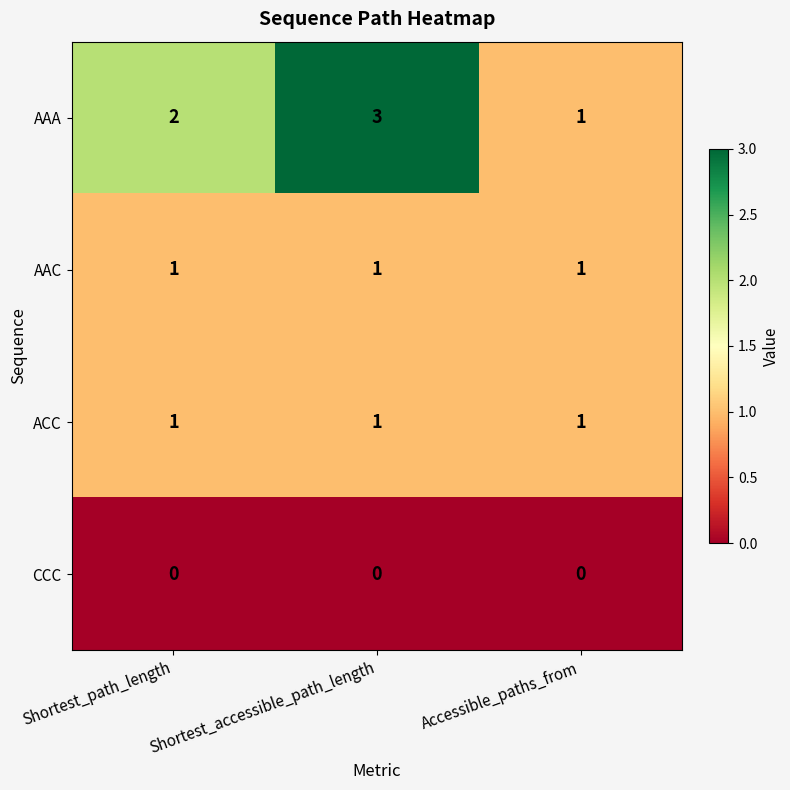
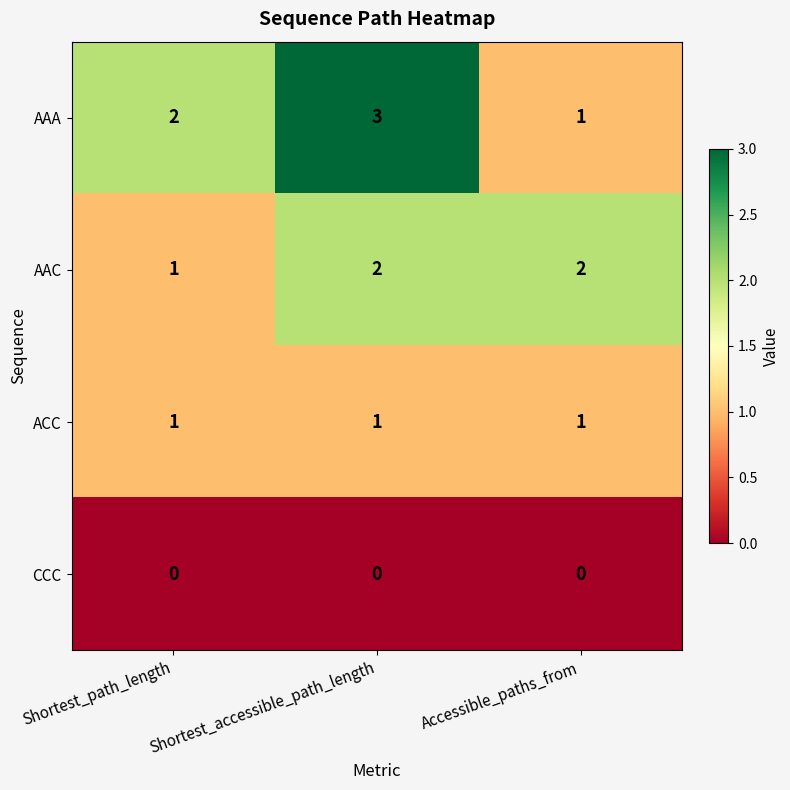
  {
    "AAA": {
      "Shortest_path_length": 2,
      "Shortest_accessible_path_length": 3,
      "Accessible_paths_from": 1
    },
    "AAC": {
      "Shortest_path_length": 1,
-     "Shortest_accessible_path_length": 1,
-     "Accessible_paths_from": 1
+     "Shortest_accessible_path_length": 2,
+     "Accessible_paths_from": 2
    },
    "ACC": {
      "Shortest_path_length": 1,
      "Shortest_accessible_path_length": 1,
      "Accessible_paths_from": 1
    },
    "CCC": {
      "Shortest_path_length": 0,
      "Shortest_accessible_path_length": 0,
      "Accessible_paths_from": 0
    }
  }
